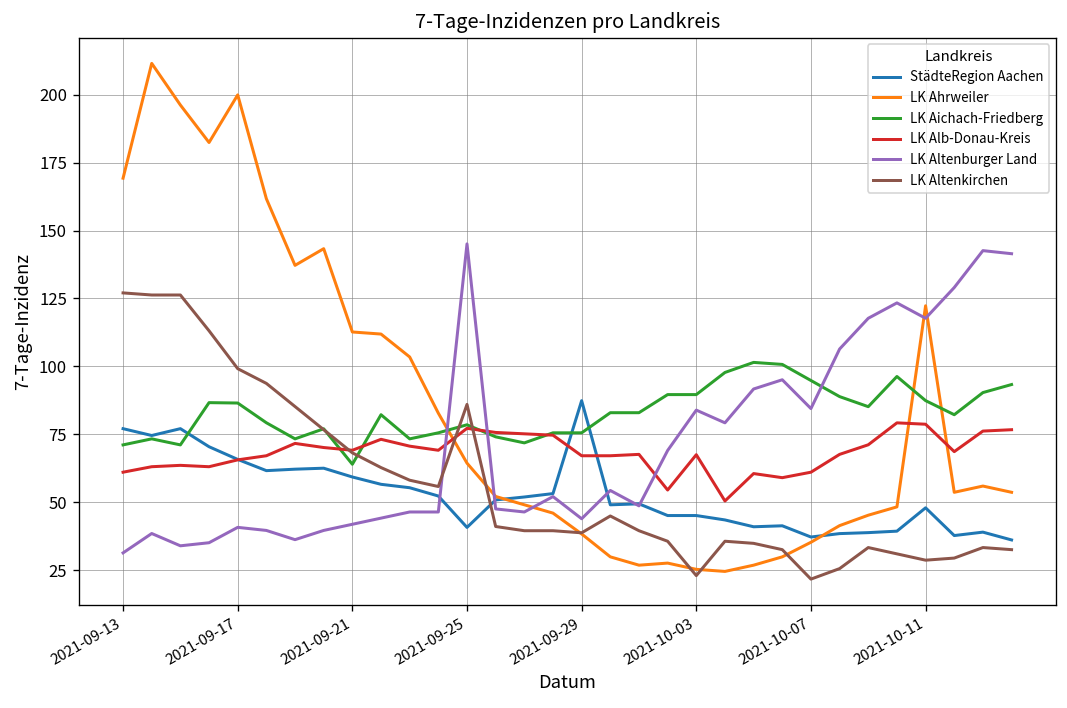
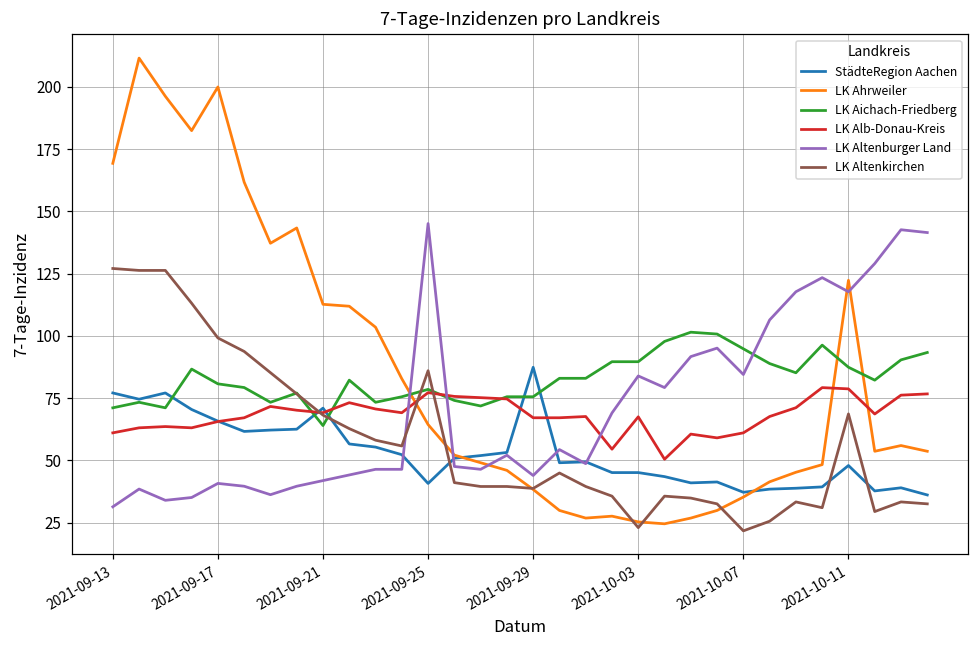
  {
    "StädteRegion Aachen": {
      "2021-09-13": 77,
-     "2021-09-21": 59,
+     "2021-09-21": 71,
      "2021-09-25": 41,
      "2021-09-29": 87,
      "2021-10-03": 45,
      "2021-10-07": 37,
      "2021-10-11": 48
    },
    "LK Ahrweiler": {
      "2021-09-13": 169,
      "2021-09-17": 200,
      "2021-09-21": 113,
      "2021-09-25": 64,
      "2021-10-03": 25,
      "2021-10-07": 35,
      "2021-10-11": 122
    },
    "LK Aichach-Friedberg": {
      "2021-09-13": 71,
-     "2021-09-17": 87,
+     "2021-09-17": 81,
      "2021-09-21": 64,
      "2021-09-25": 79,
      "2021-09-29": 76,
      "2021-10-03": 90,
      "2021-10-07": 95,
      "2021-10-11": 87
    },
    "LK Alb-Donau-Kreis": {
      "2021-09-13": 61,
      "2021-09-25": 77,
      "2021-09-29": 67,
      "2021-10-03": 67,
      "2021-10-07": 61,
      "2021-10-11": 79
    },
    "LK Altenburger Land": {
      "2021-09-13": 31,
      "2021-09-17": 41,
      "2021-09-21": 42,
      "2021-09-25": 145,
      "2021-09-29": 44,
      "2021-10-03": 84,
      "2021-10-07": 84,
      "2021-10-11": 118
    },
    "LK Altenkirchen": {
      "2021-09-13": 127,
      "2021-09-17": 99,
      "2021-09-25": 86,
      "2021-10-03": 23,
      "2021-10-07": 22,
-     "2021-10-11": 29
+     "2021-10-11": 69
    }
  }
